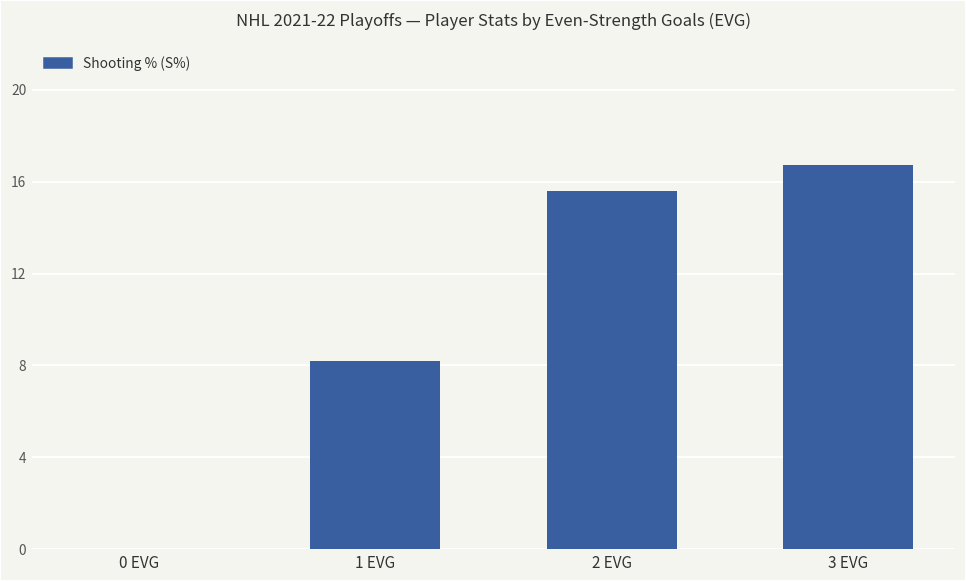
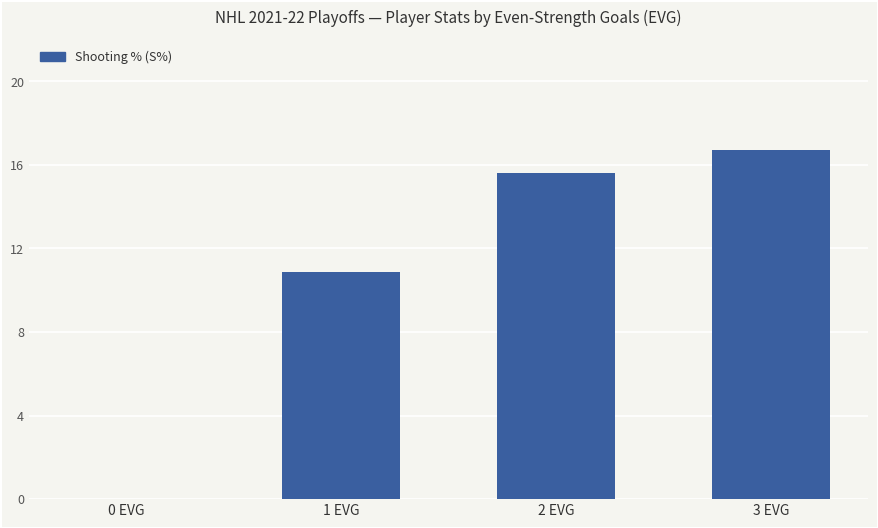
  {
    "0 EVG": 0.0,
-   "1 EVG": 8.2,
+   "1 EVG": 10.9,
    "2 EVG": 15.6,
    "3 EVG": 16.7
  }
